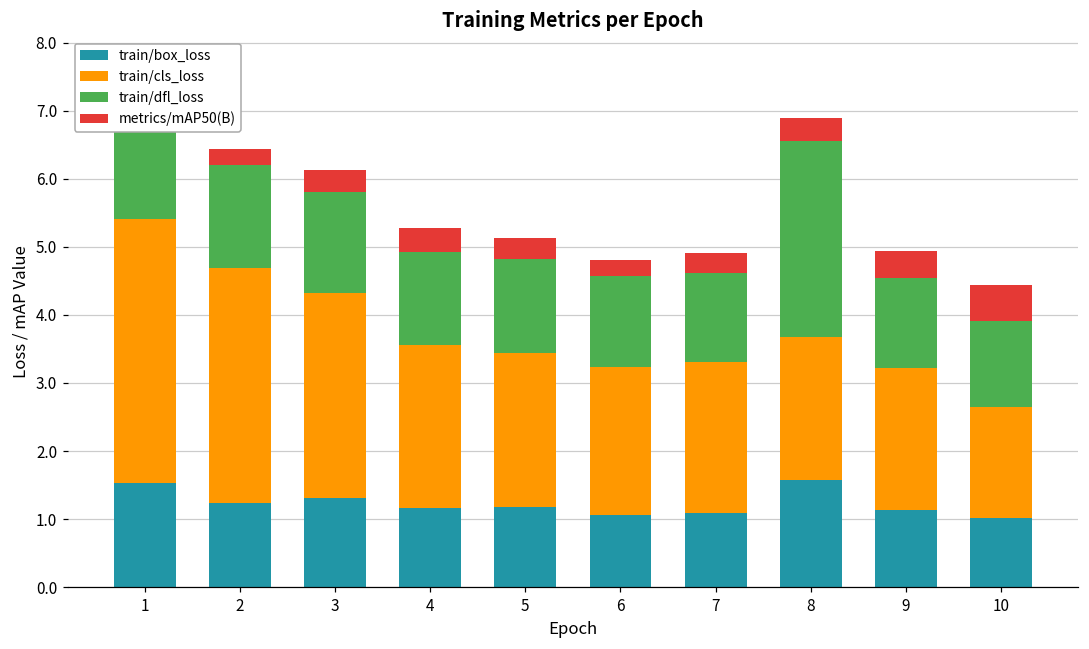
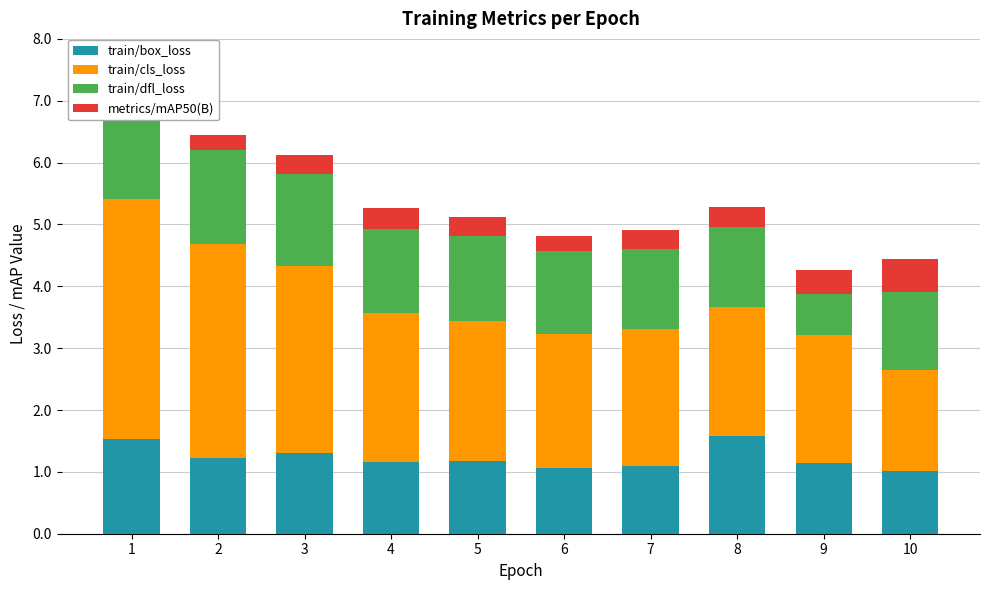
  {
    "train/box_loss": {
      "1": 1.5,
      "2": 1.2,
      "3": 1.3,
      "4": 1.2,
      "5": 1.2,
      "6": 1.1,
      "7": 1.1,
      "8": 1.6,
      "9": 1.1,
      "10": 1.0
    },
    "train/cls_loss": {
      "1": 3.9,
      "2": 3.5,
      "3": 3.0,
      "4": 2.4,
      "5": 2.3,
      "6": 2.2,
      "7": 2.2,
      "8": 2.1,
      "9": 2.1,
      "10": 1.6
    },
    "train/dfl_loss": {
      "2": 1.5,
      "3": 1.5,
      "4": 1.4,
      "5": 1.4,
      "6": 1.3,
      "7": 1.3,
-     "8": 2.9,
-     "9": 1.3,
+     "8": 1.3,
+     "9": 0.7,
      "10": 1.2
    },
    "metrics/mAP50(B)": {
      "2": 0.2,
      "3": 0.3,
      "4": 0.3,
      "5": 0.3,
      "6": 0.2,
      "7": 0.3,
      "8": 0.3,
      "9": 0.4,
      "10": 0.5
    }
  }
